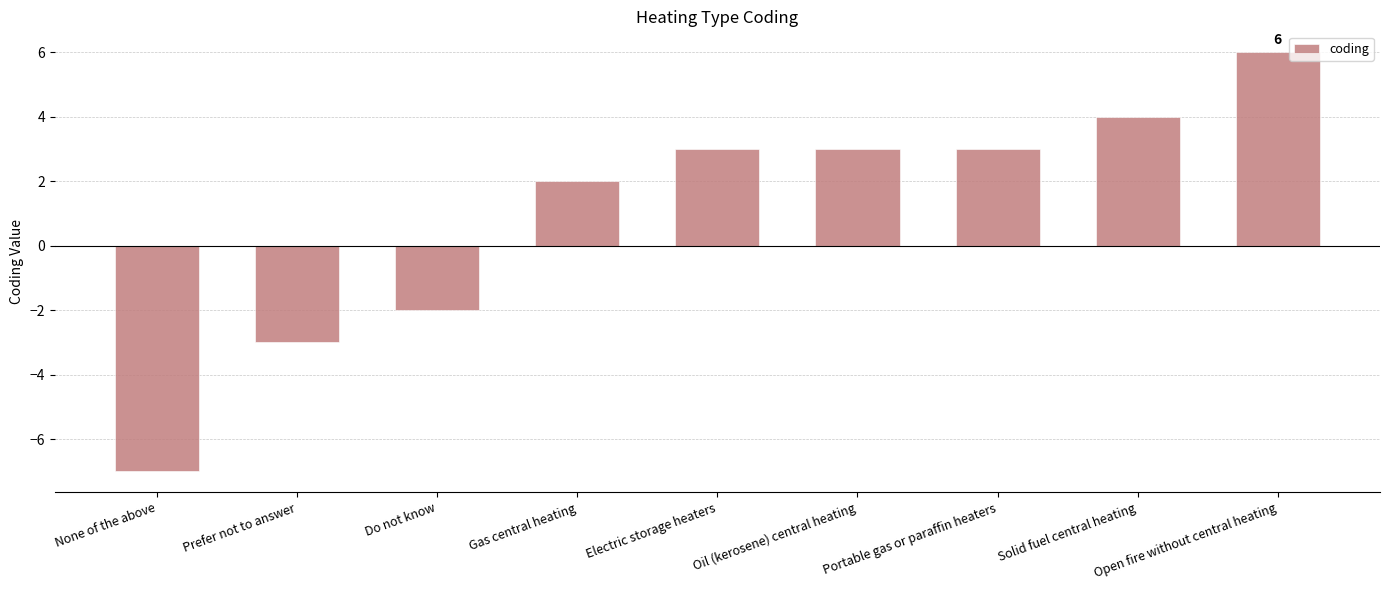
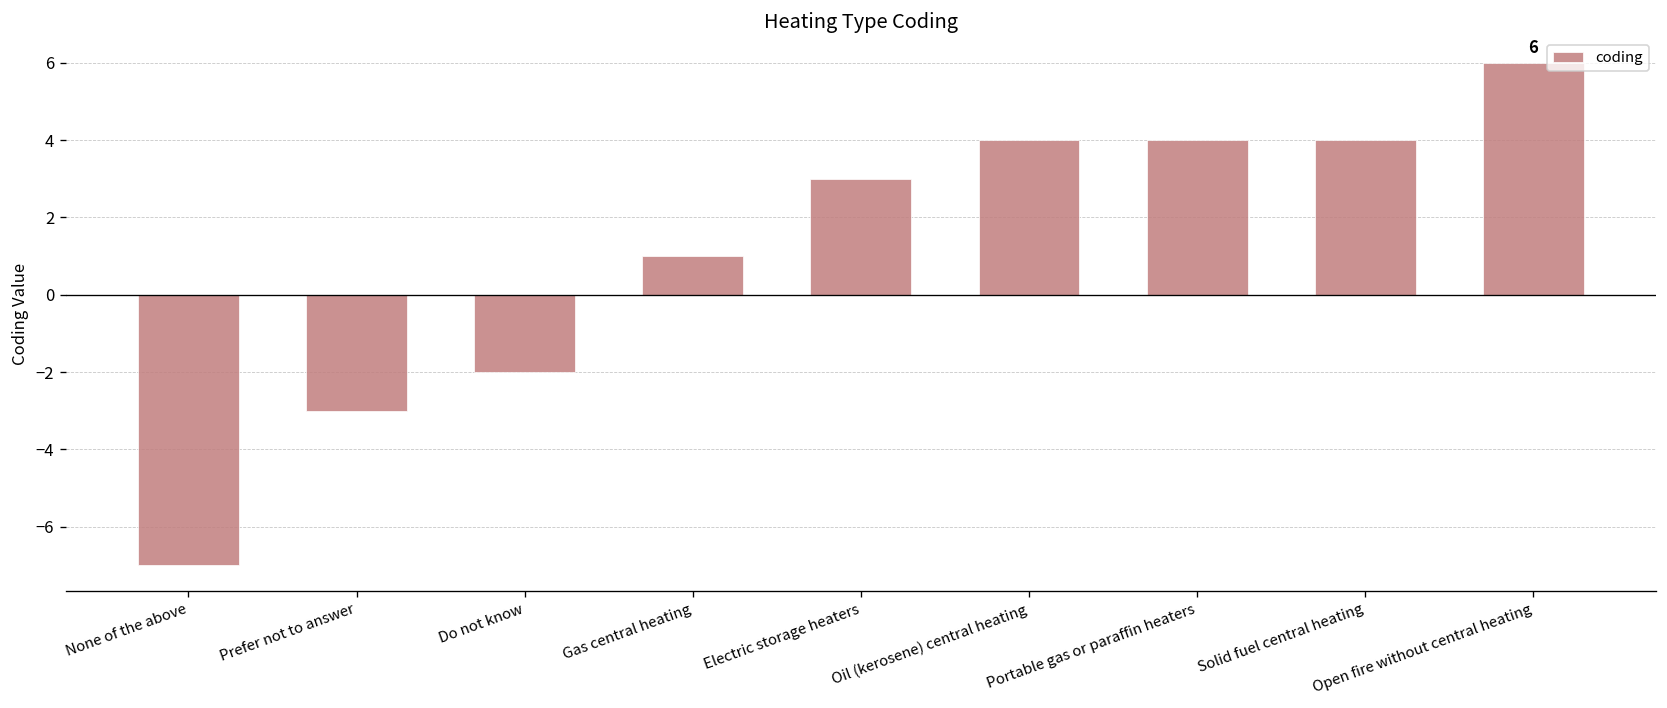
  {
    "None of the above": -7,
    "Prefer not to answer": -3,
    "Do not know": -2,
-   "Gas central heating": 2,
+   "Gas central heating": 1,
    "Electric storage heaters": 3,
-   "Oil (kerosene) central heating": 3,
-   "Portable gas or paraffin heaters": 3,
+   "Oil (kerosene) central heating": 4,
+   "Portable gas or paraffin heaters": 4,
    "Solid fuel central heating": 4
  }
